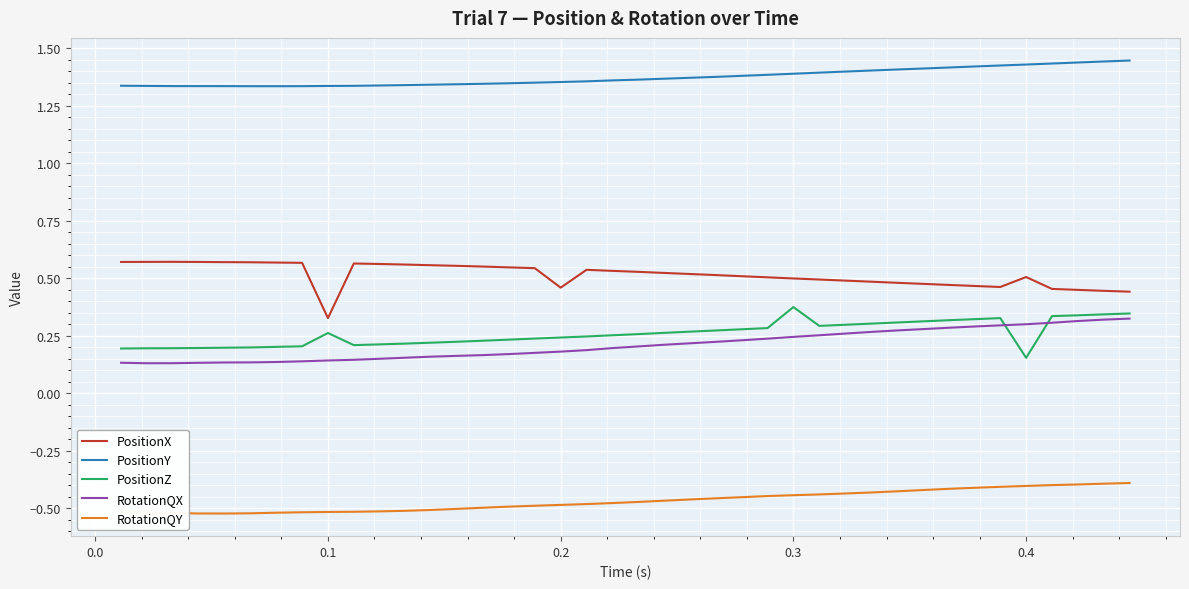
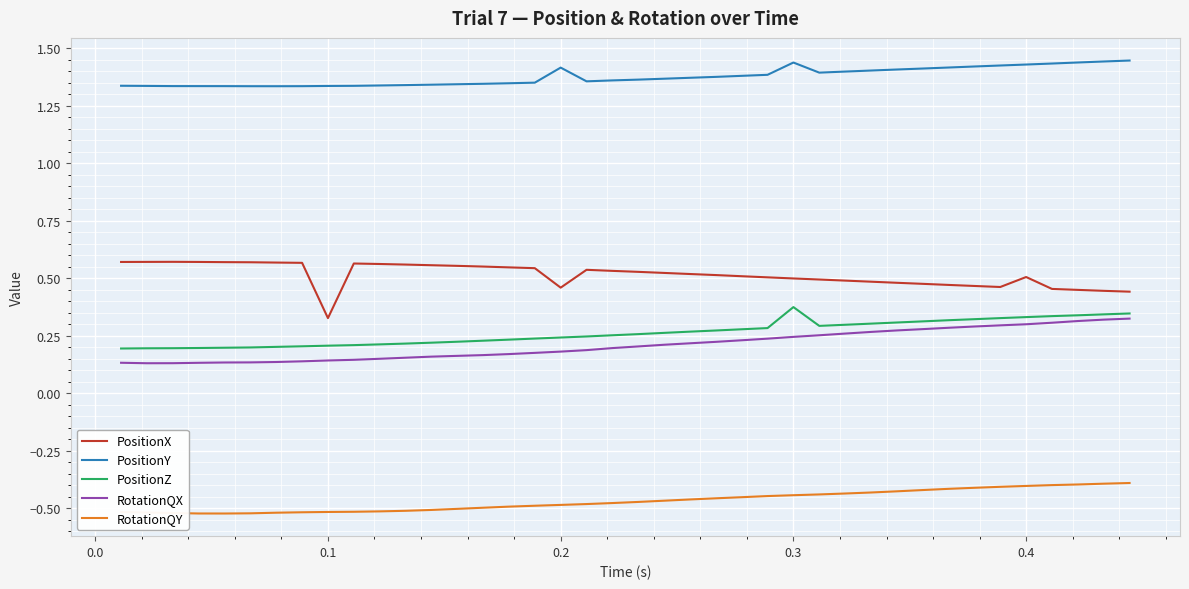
  {
    "PositionX": {
      "0.1": 0.33,
      "0.2": 0.46,
      "0.3": 0.50,
      "0.4": 0.51
    },
    "PositionY": {
      "0.1": 1.34,
-     "0.2": 1.35,
-     "0.3": 1.39,
+     "0.2": 1.42,
+     "0.3": 1.44,
      "0.4": 1.43
    },
    "PositionZ": {
-     "0.1": 0.26,
+     "0.1": 0.21,
      "0.2": 0.24,
      "0.3": 0.38,
-     "0.4": 0.15
+     "0.4": 0.33
    },
    "RotationQX": {
      "0.1": 0.14,
      "0.2": 0.18,
      "0.3": 0.25,
      "0.4": 0.30
    },
    "RotationQY": {
      "0.1": -0.52,
      "0.2": -0.48,
      "0.3": -0.44,
      "0.4": -0.40
    }
  }
